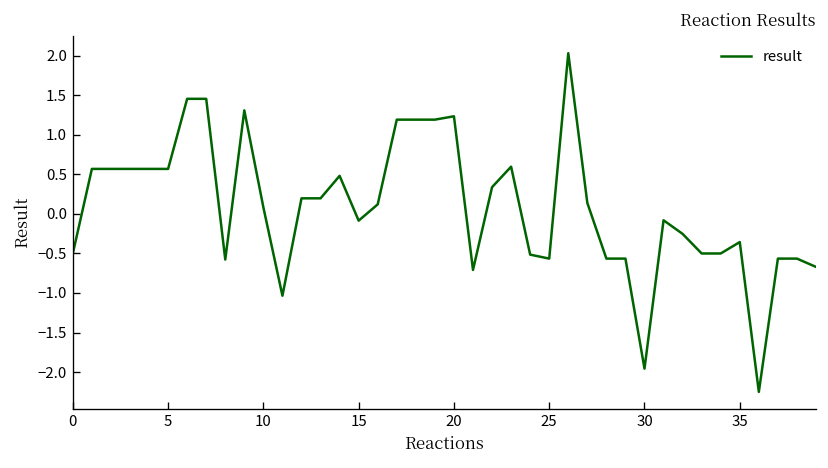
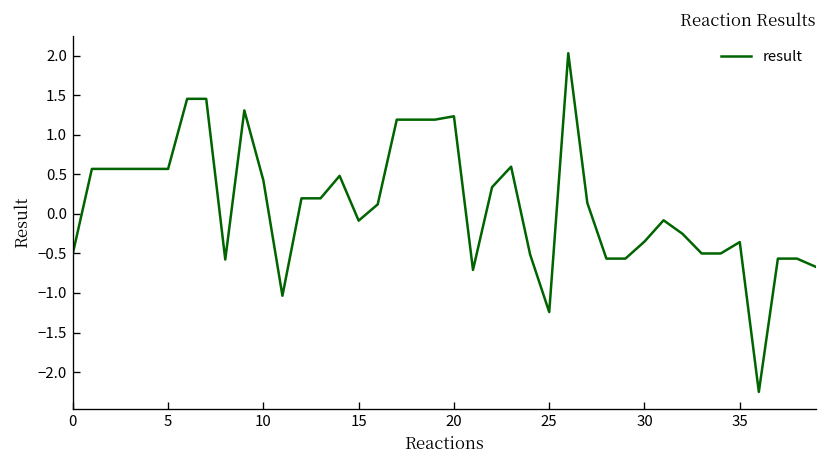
  {
    "0": -0.5,
    "5": 0.6,
-   "10": 0.1,
+   "10": 0.4,
    "15": -0.1,
    "20": 1.2,
-   "25": -0.6,
-   "30": -2.0,
+   "25": -1.2,
+   "30": -0.4,
    "35": -0.4
  }
